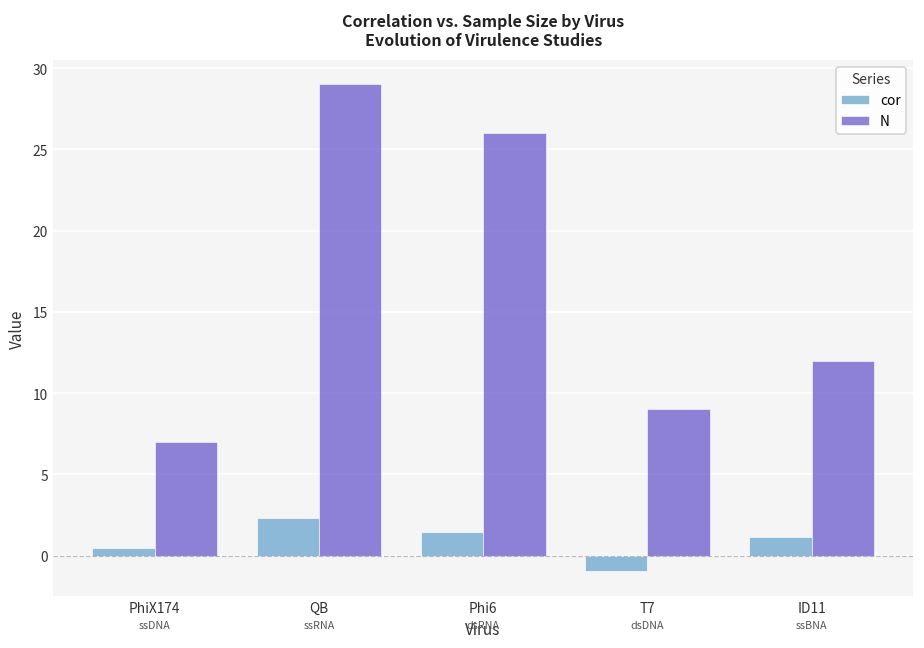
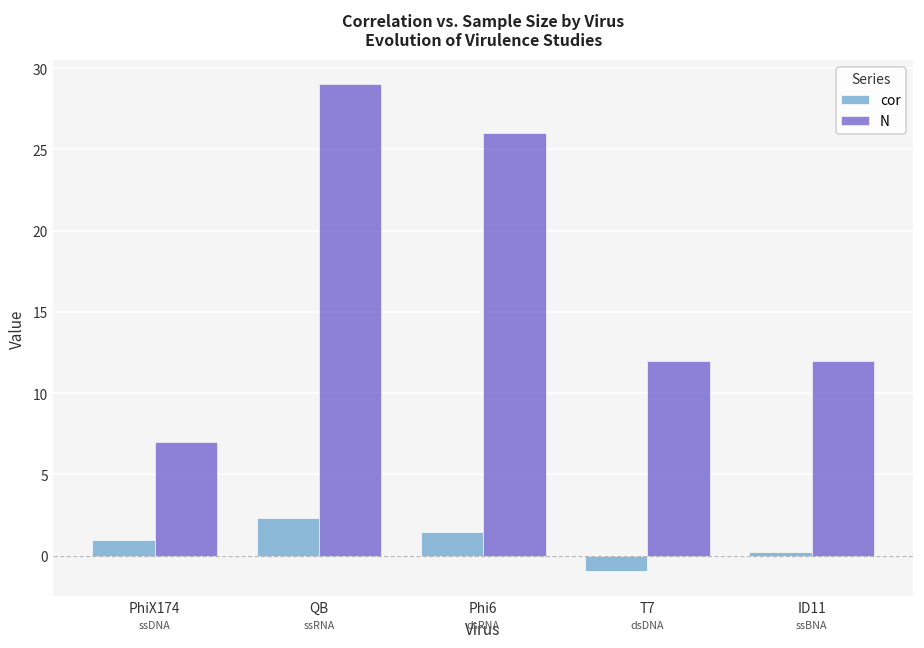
  {
    "cor": {
-     "PhiX174": 0.4,
+     "PhiX174": 1.0,
      "QB": 2.3,
      "Phi6": 1.4,
      "T7": -1.0,
-     "ID11": 1.2
+     "ID11": 0.2
    },
    "N": {
      "PhiX174": 7,
      "QB": 29,
      "Phi6": 26,
-     "T7": 9,
+     "T7": 12,
      "ID11": 12
    }
  }
